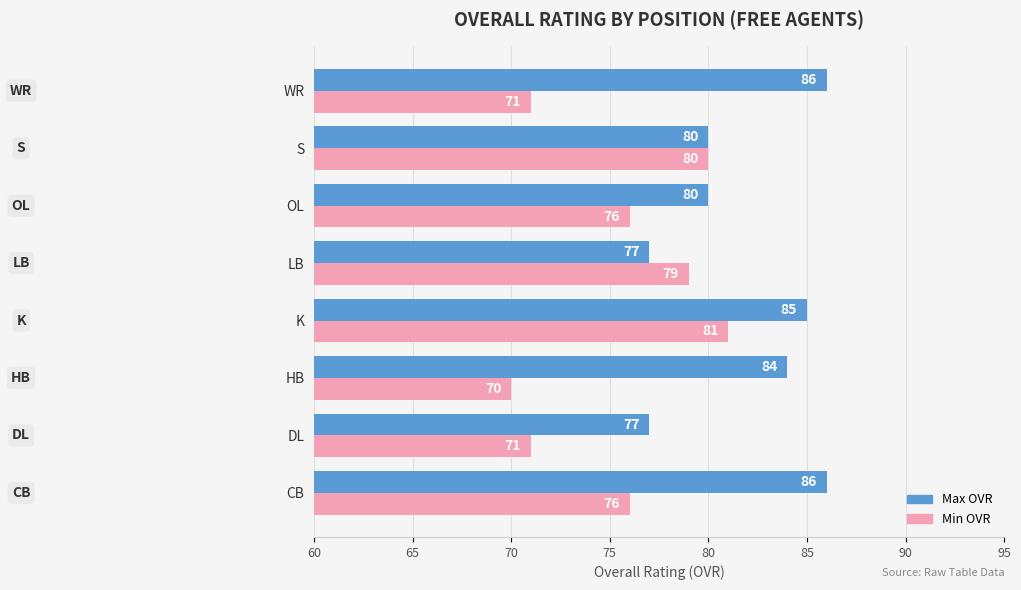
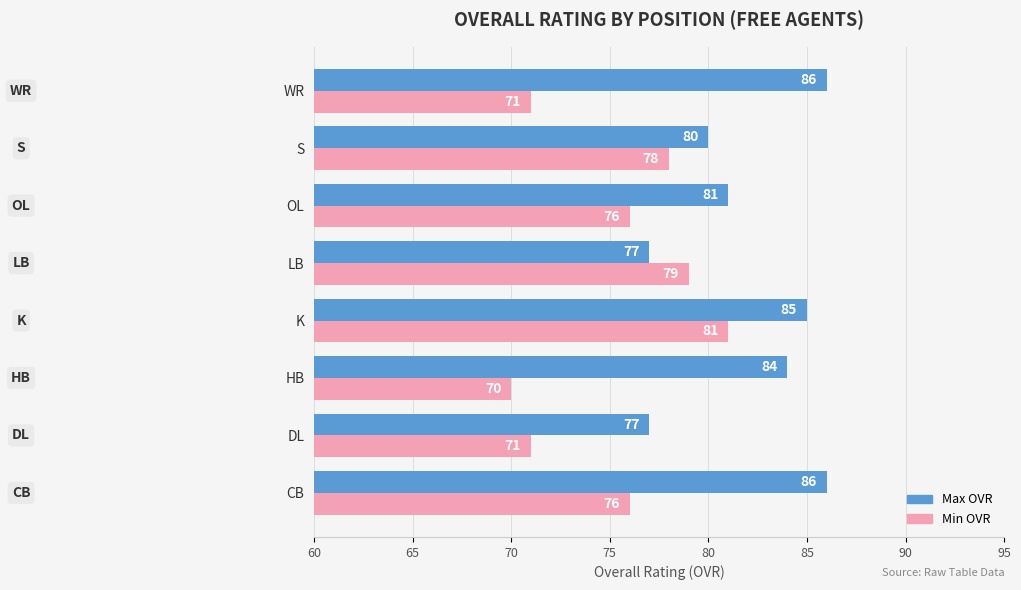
  {
    "Max OVR": {
      "WR": 86,
      "S": 80,
-     "OL": 80,
+     "OL": 81,
      "LB": 77,
      "K": 85,
      "HB": 84,
      "DL": 77,
      "CB": 86
    },
    "Min OVR": {
      "WR": 71,
-     "S": 80,
+     "S": 78,
      "OL": 76,
      "LB": 79,
      "K": 81,
      "HB": 70,
      "DL": 71,
      "CB": 76
    }
  }
